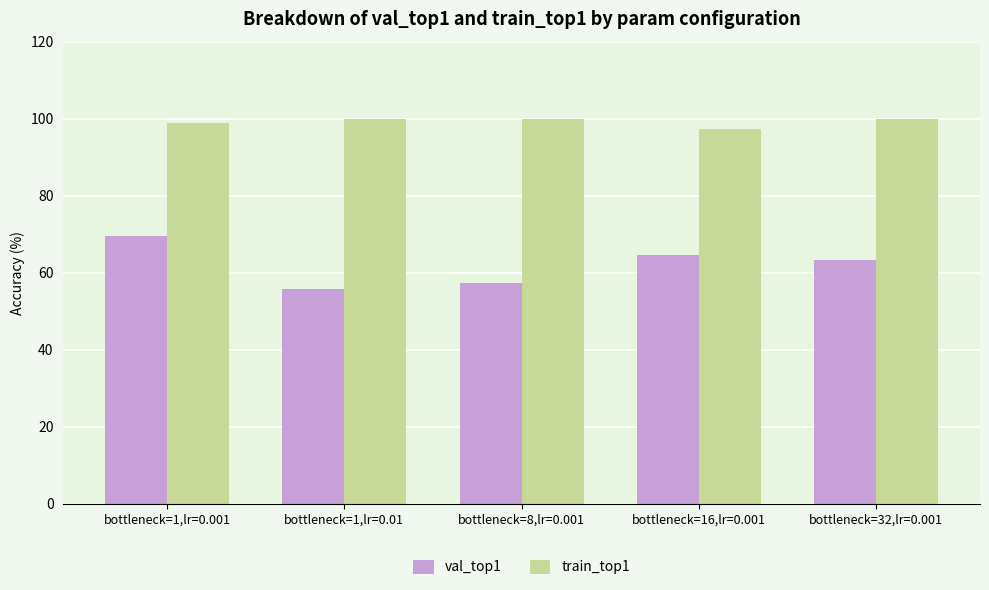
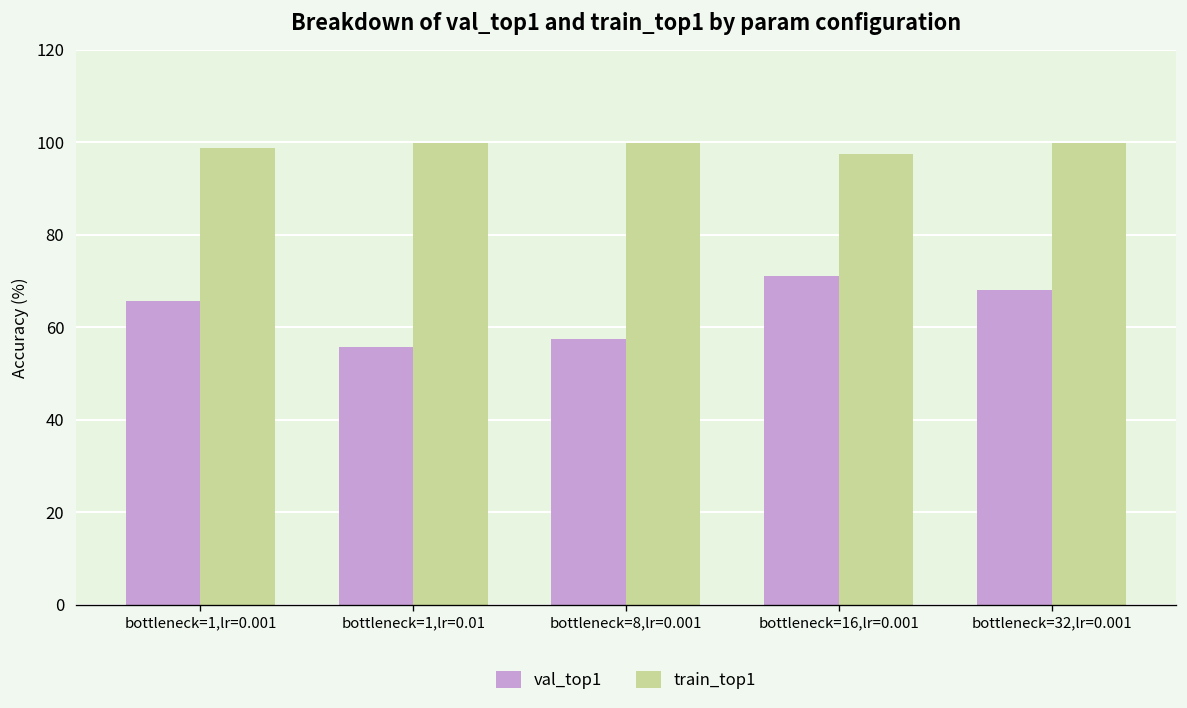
  {
    "val_top1": {
-     "bottleneck=1,lr=0.001": 70,
+     "bottleneck=1,lr=0.001": 66,
      "bottleneck=1,lr=0.01": 56,
      "bottleneck=8,lr=0.001": 57,
-     "bottleneck=16,lr=0.001": 65,
-     "bottleneck=32,lr=0.001": 63
+     "bottleneck=16,lr=0.001": 71,
+     "bottleneck=32,lr=0.001": 68
    },
    "train_top1": {
      "bottleneck=1,lr=0.001": 99,
      "bottleneck=1,lr=0.01": 100,
      "bottleneck=8,lr=0.001": 100,
      "bottleneck=16,lr=0.001": 97,
      "bottleneck=32,lr=0.001": 100
    }
  }
